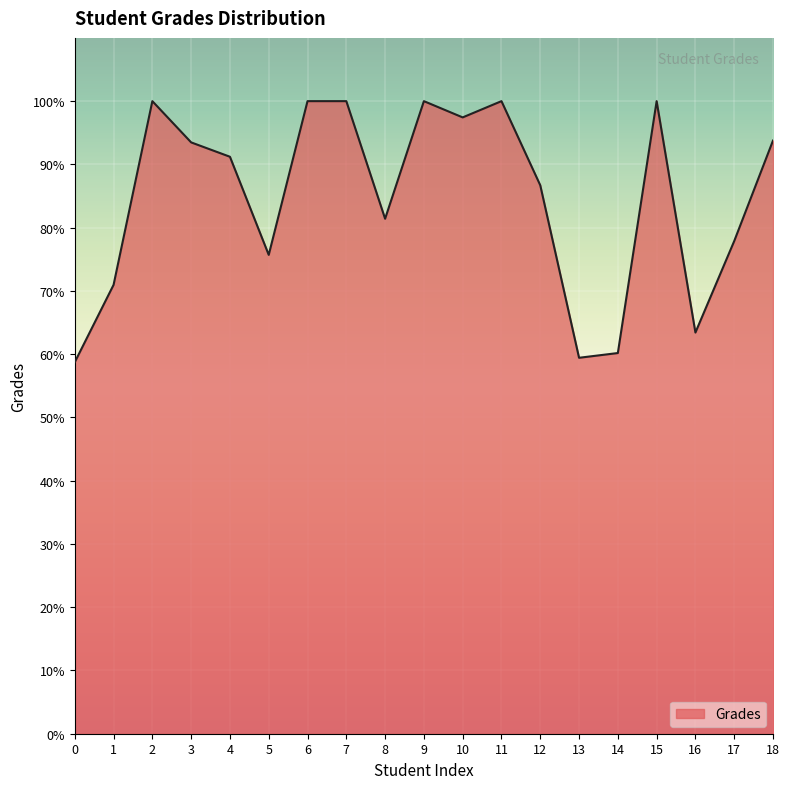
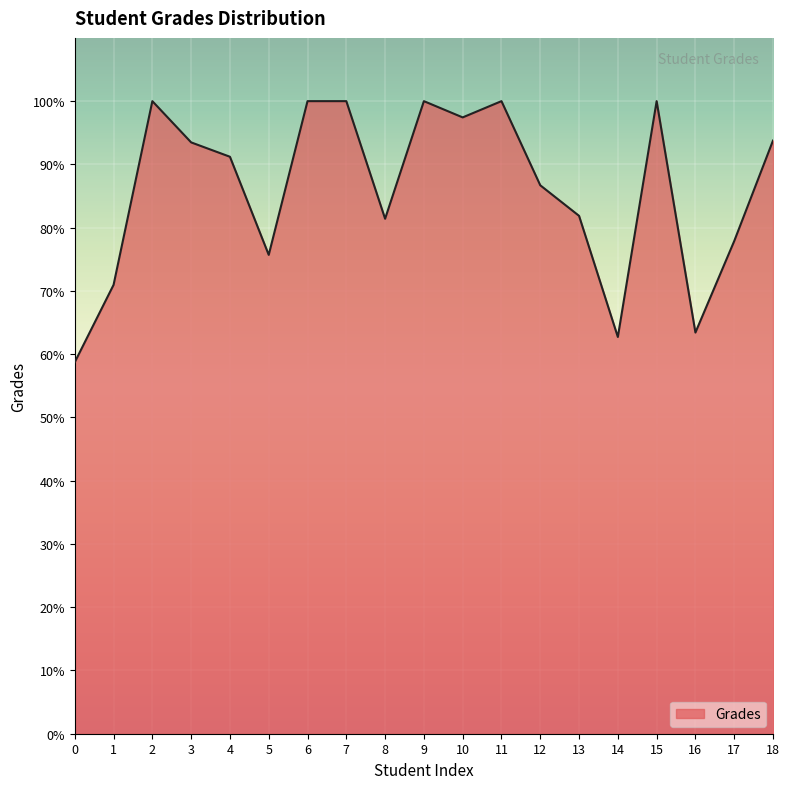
  {
    "0": "59%",
    "1": "71%",
    "2": "100%",
    "3": "93%",
    "4": "91%",
    "5": "76%",
    "6": "100%",
    "7": "100%",
    "8": "81%",
    "9": "100%",
    "10": "97%",
    "11": "100%",
    "12": "87%",
-   "13": "59%",
-   "14": "60%",
+   "13": "82%",
+   "14": "63%",
    "15": "100%",
    "16": "63%",
    "17": "78%",
    "18": "94%"
  }
